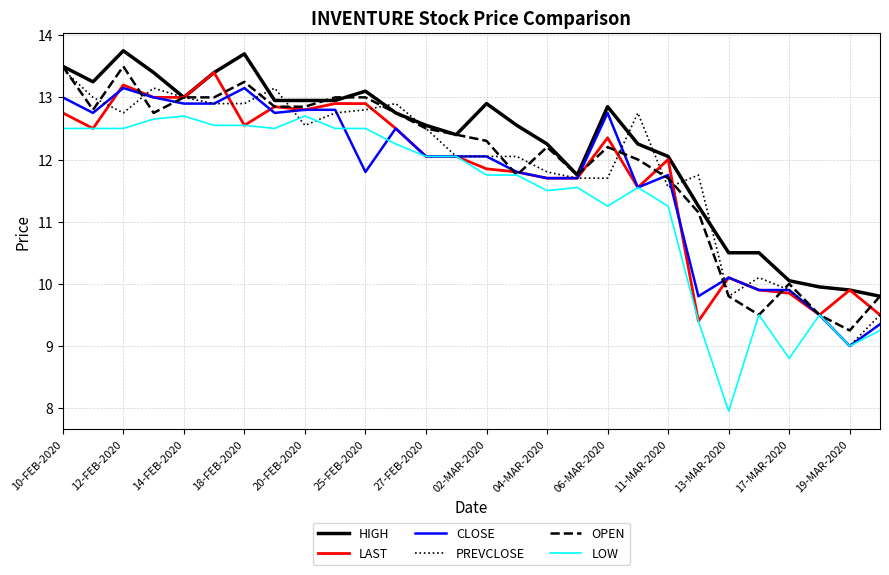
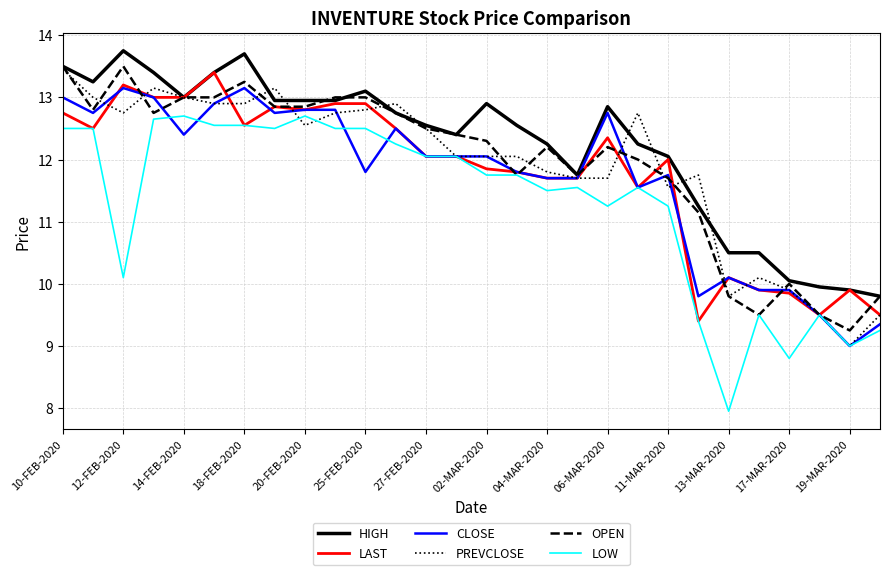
  {
    "LAST": {
      "10-FEB-2020": 12.8,
      "12-FEB-2020": 13.2,
      "25-FEB-2020": 12.9,
      "02-MAR-2020": 11.9,
      "06-MAR-2020": 12.4,
      "11-MAR-2020": 12.0,
      "17-MAR-2020": 9.9
    },
    "CLOSE": {
      "10-FEB-2020": 13.0,
      "12-FEB-2020": 13.2,
-     "14-FEB-2020": 12.9,
+     "14-FEB-2020": 12.4,
      "18-FEB-2020": 13.2,
      "25-FEB-2020": 11.8,
      "06-MAR-2020": 12.8,
      "11-MAR-2020": 11.8
    },
    "LOW": {
      "10-FEB-2020": 12.5,
-     "12-FEB-2020": 12.5,
+     "12-FEB-2020": 10.1,
      "14-FEB-2020": 12.7,
      "20-FEB-2020": 12.7,
      "25-FEB-2020": 12.5,
      "02-MAR-2020": 11.8,
      "04-MAR-2020": 11.5,
      "06-MAR-2020": 11.3,
      "11-MAR-2020": 11.3,
      "13-MAR-2020": 8.0,
      "17-MAR-2020": 8.8
    }
  }
